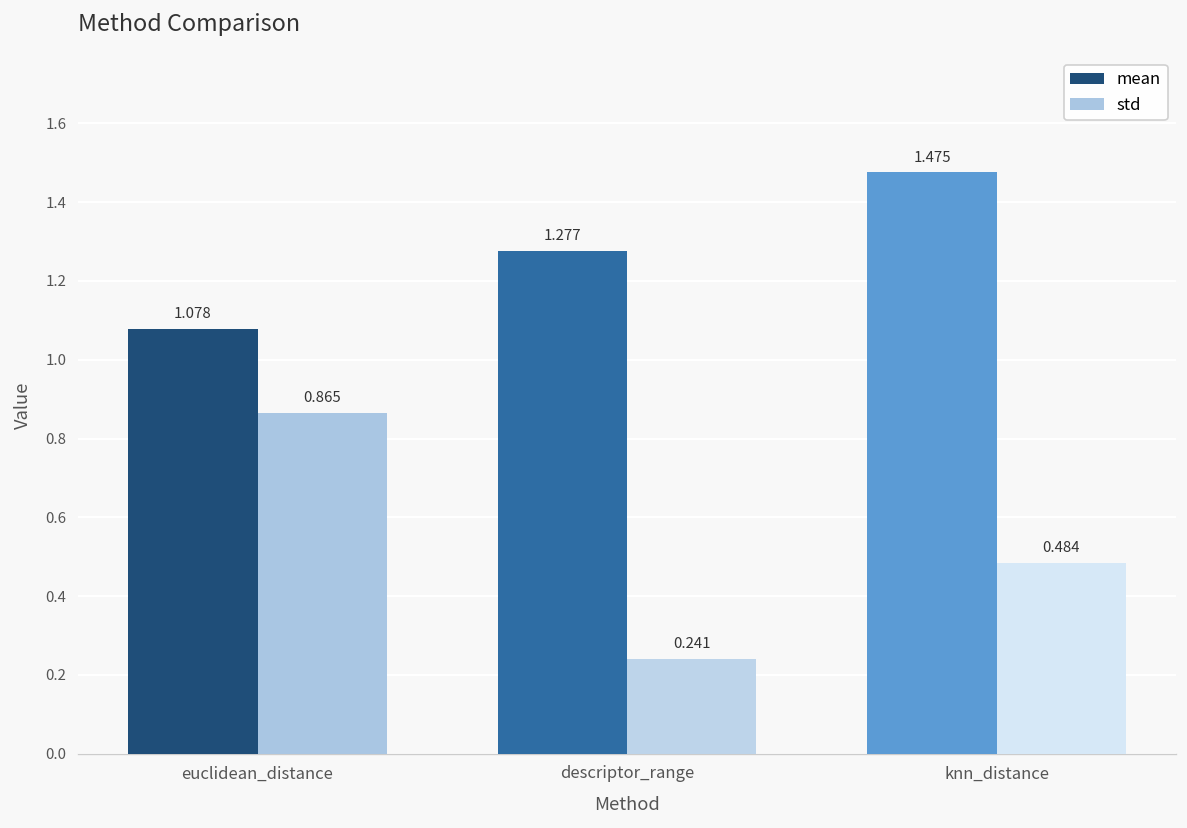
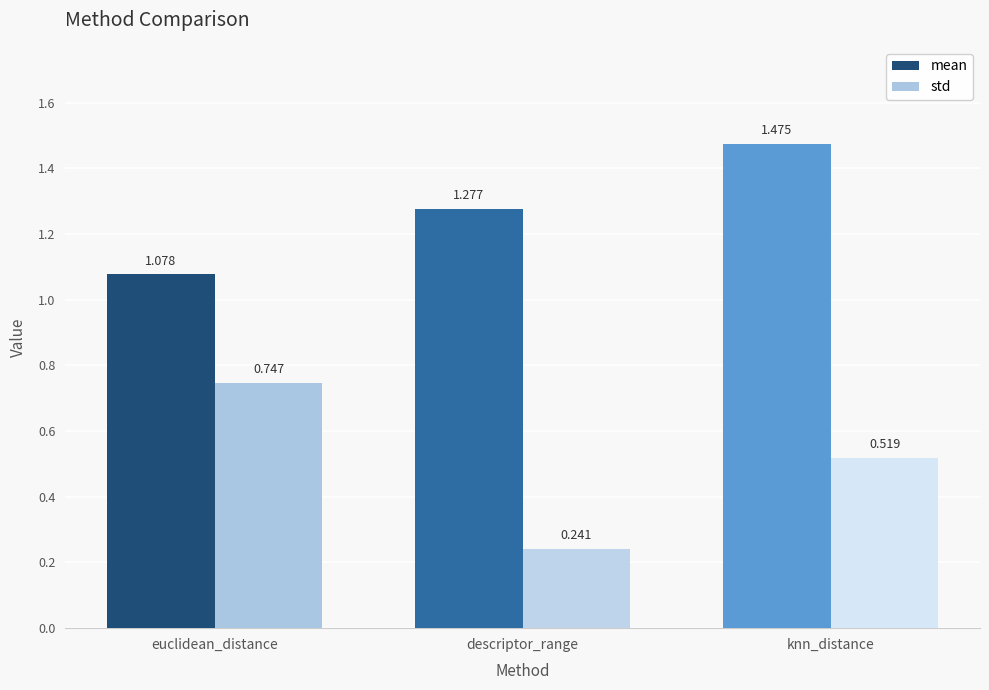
  {
    "mean": {
      "euclidean_distance": 1.078,
      "descriptor_range": 1.277,
      "knn_distance": 1.475
    },
    "std": {
-     "euclidean_distance": 0.865,
+     "euclidean_distance": 0.747,
      "descriptor_range": 0.241,
-     "knn_distance": 0.484
+     "knn_distance": 0.519
    }
  }
